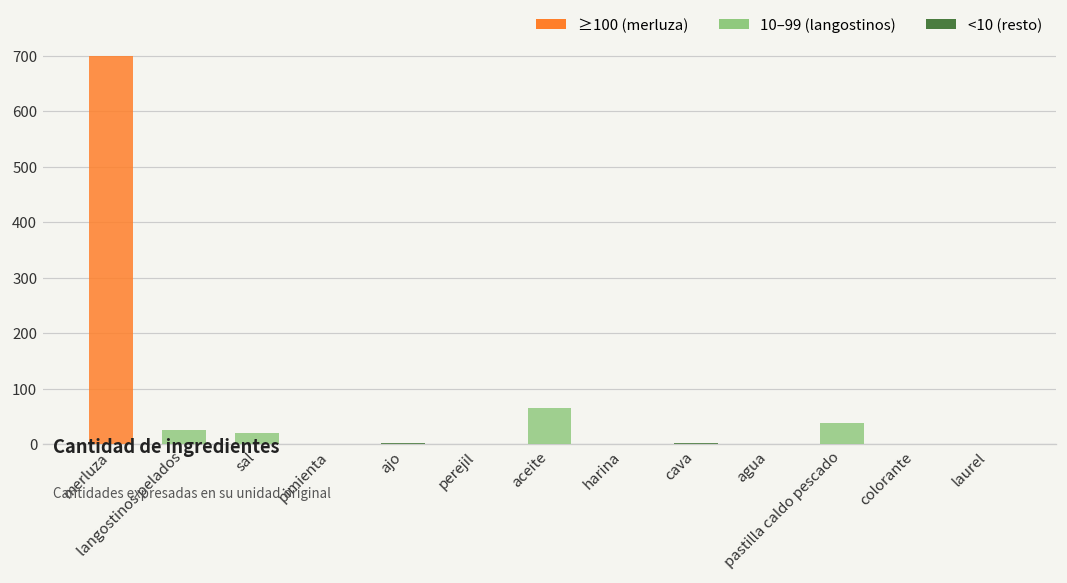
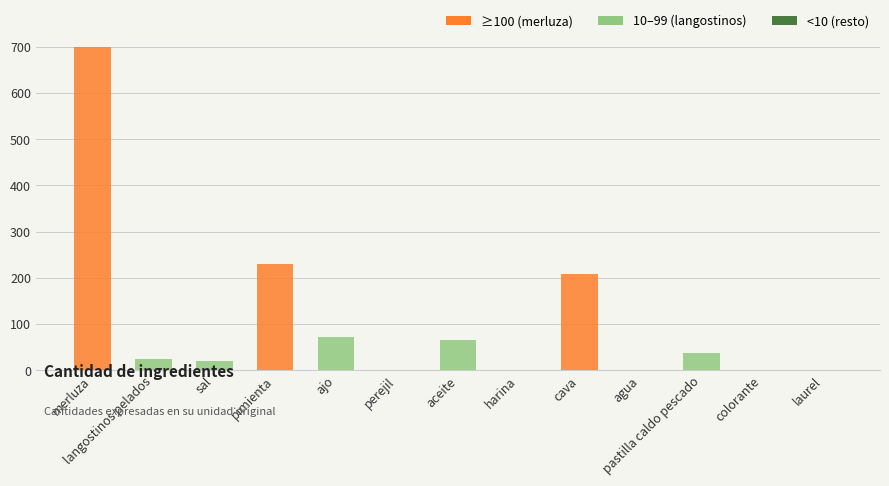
  {
    "merluza": 700,
    "langostinos pelados": 30,
    "sal": 20,
-   "pimienta": 0,
-   "ajo": 0,
+   "pimienta": 230,
+   "ajo": 70,
    "aceite": 70,
-   "cava": 0,
+   "cava": 210,
    "pastilla caldo pescado": 40
  }
